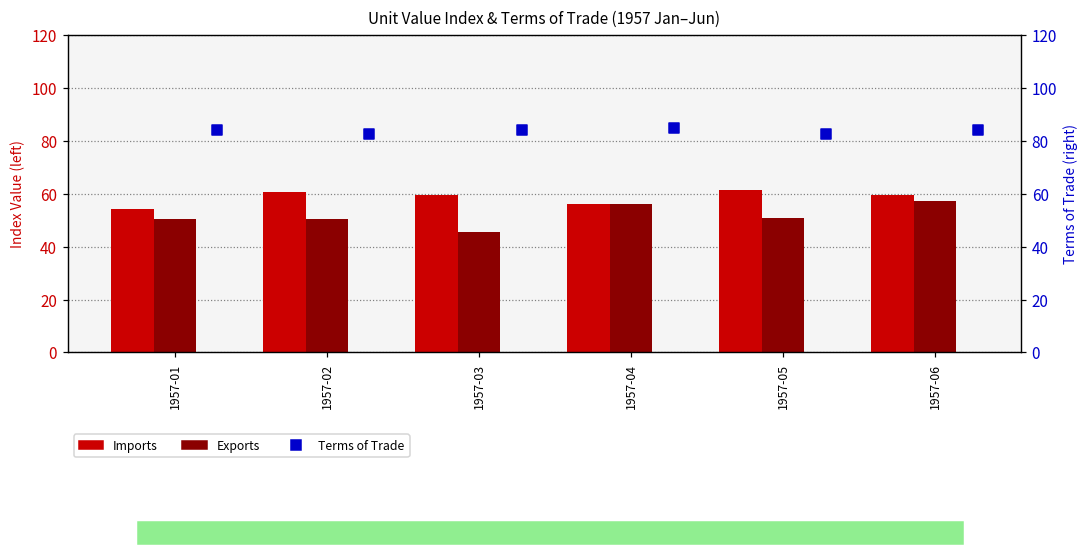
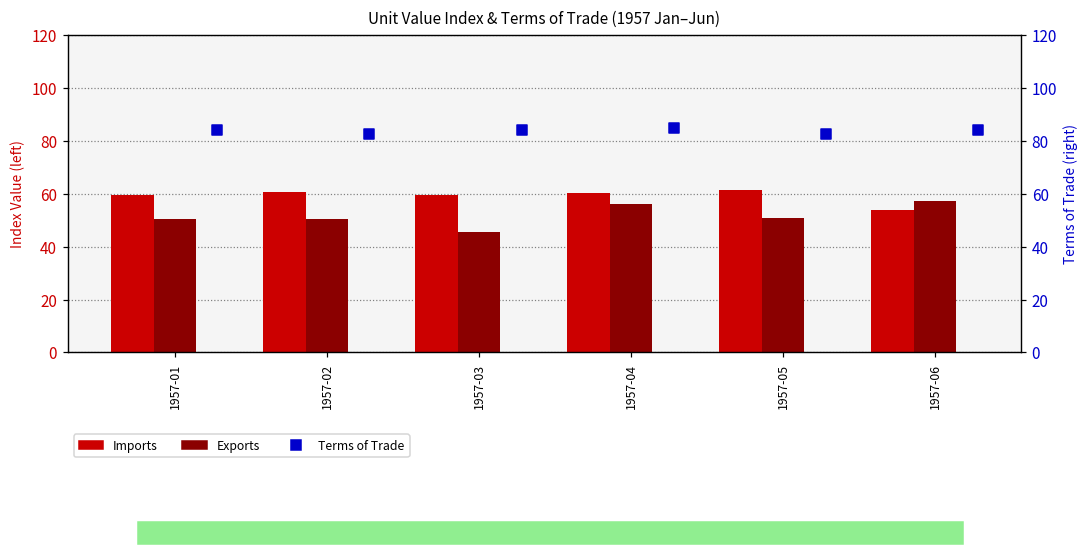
  {
    "Imports": {
-     "1957-01": 54,
+     "1957-01": 60,
      "1957-02": 61,
      "1957-03": 60,
-     "1957-04": 56,
+     "1957-04": 60,
      "1957-05": 61,
-     "1957-06": 60
+     "1957-06": 54
    },
    "Exports": {
      "1957-01": 50,
      "1957-02": 50,
      "1957-03": 46,
      "1957-04": 56,
      "1957-05": 51,
      "1957-06": 57
    }
  }
